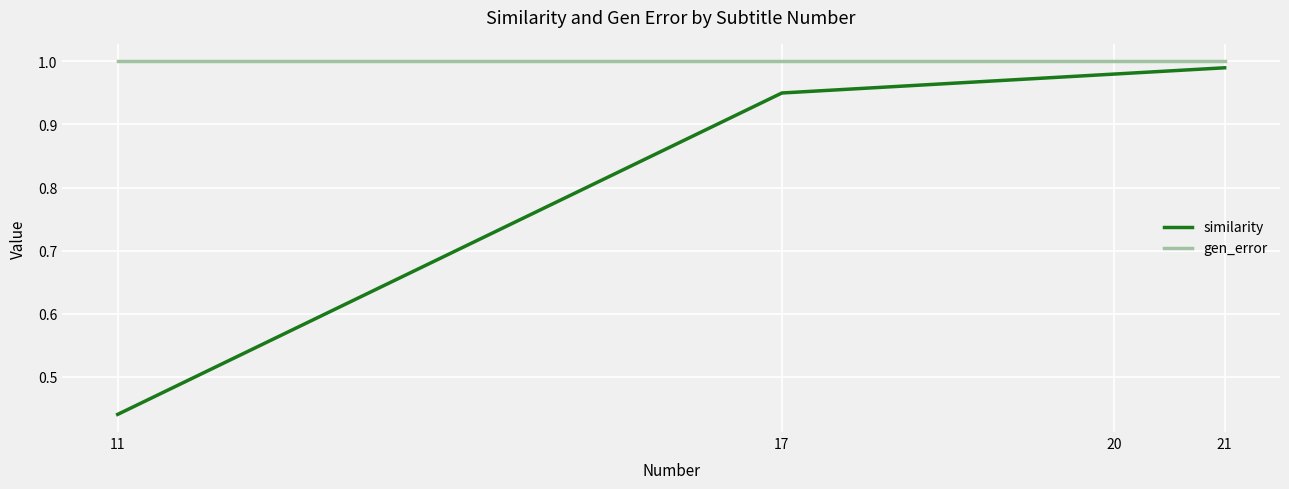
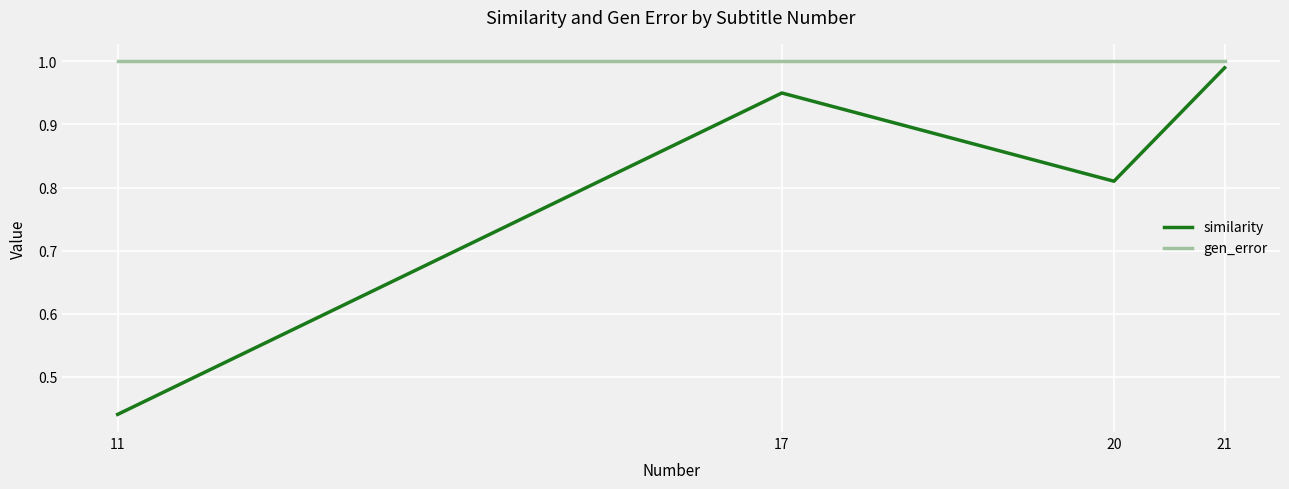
  {
    "similarity": {
      "11": 0.44,
      "17": 0.95,
-     "20": 0.98,
+     "20": 0.81,
      "21": 0.99
    },
    "gen_error": {
      "11": 1.00,
      "17": 1.00,
      "20": 1.00,
      "21": 1.00
    }
  }
